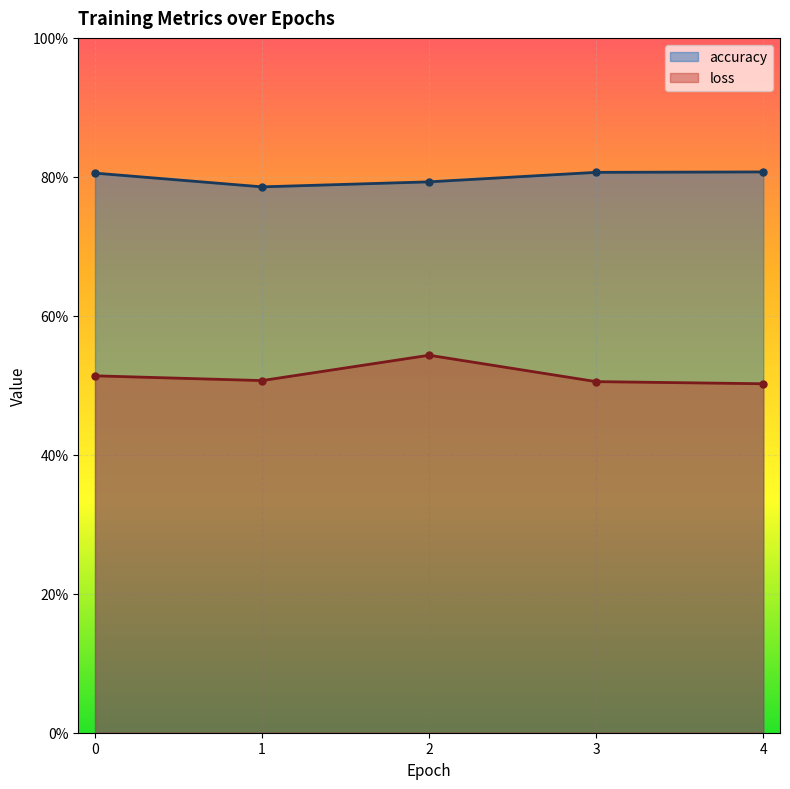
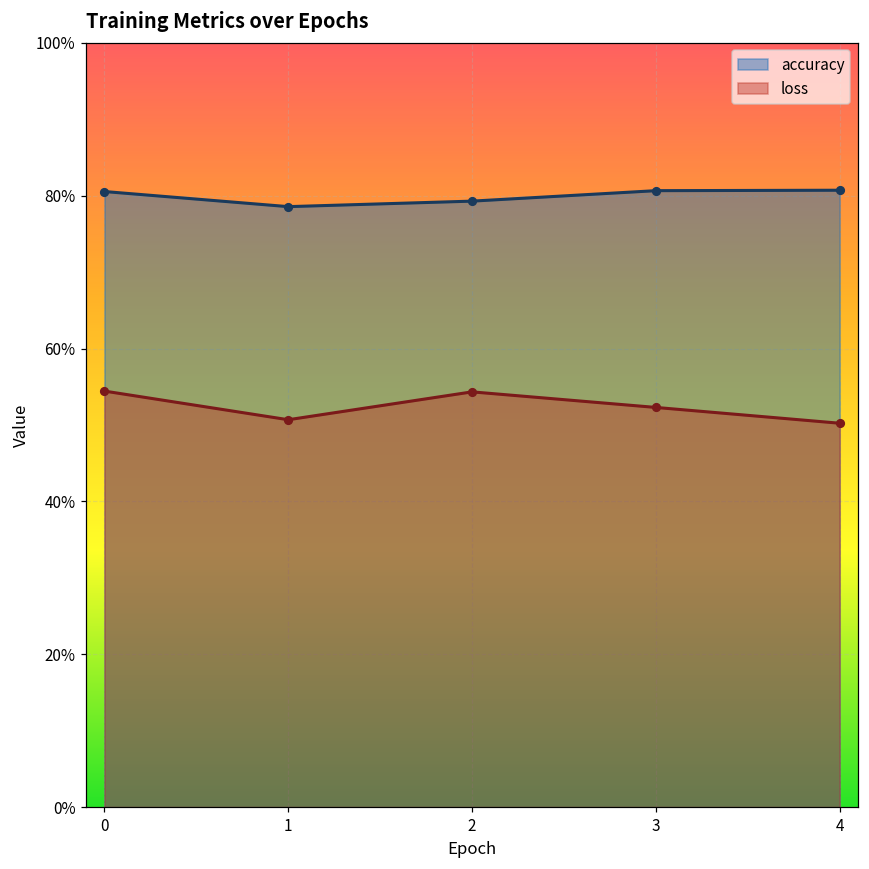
  {
    "accuracy": {
      "0": "81%",
      "1": "79%",
      "2": "79%",
      "3": "81%",
      "4": "81%"
    },
    "loss": {
-     "0": "51%",
+     "0": "54%",
      "1": "51%",
      "2": "54%",
-     "3": "51%",
+     "3": "52%",
      "4": "50%"
    }
  }
